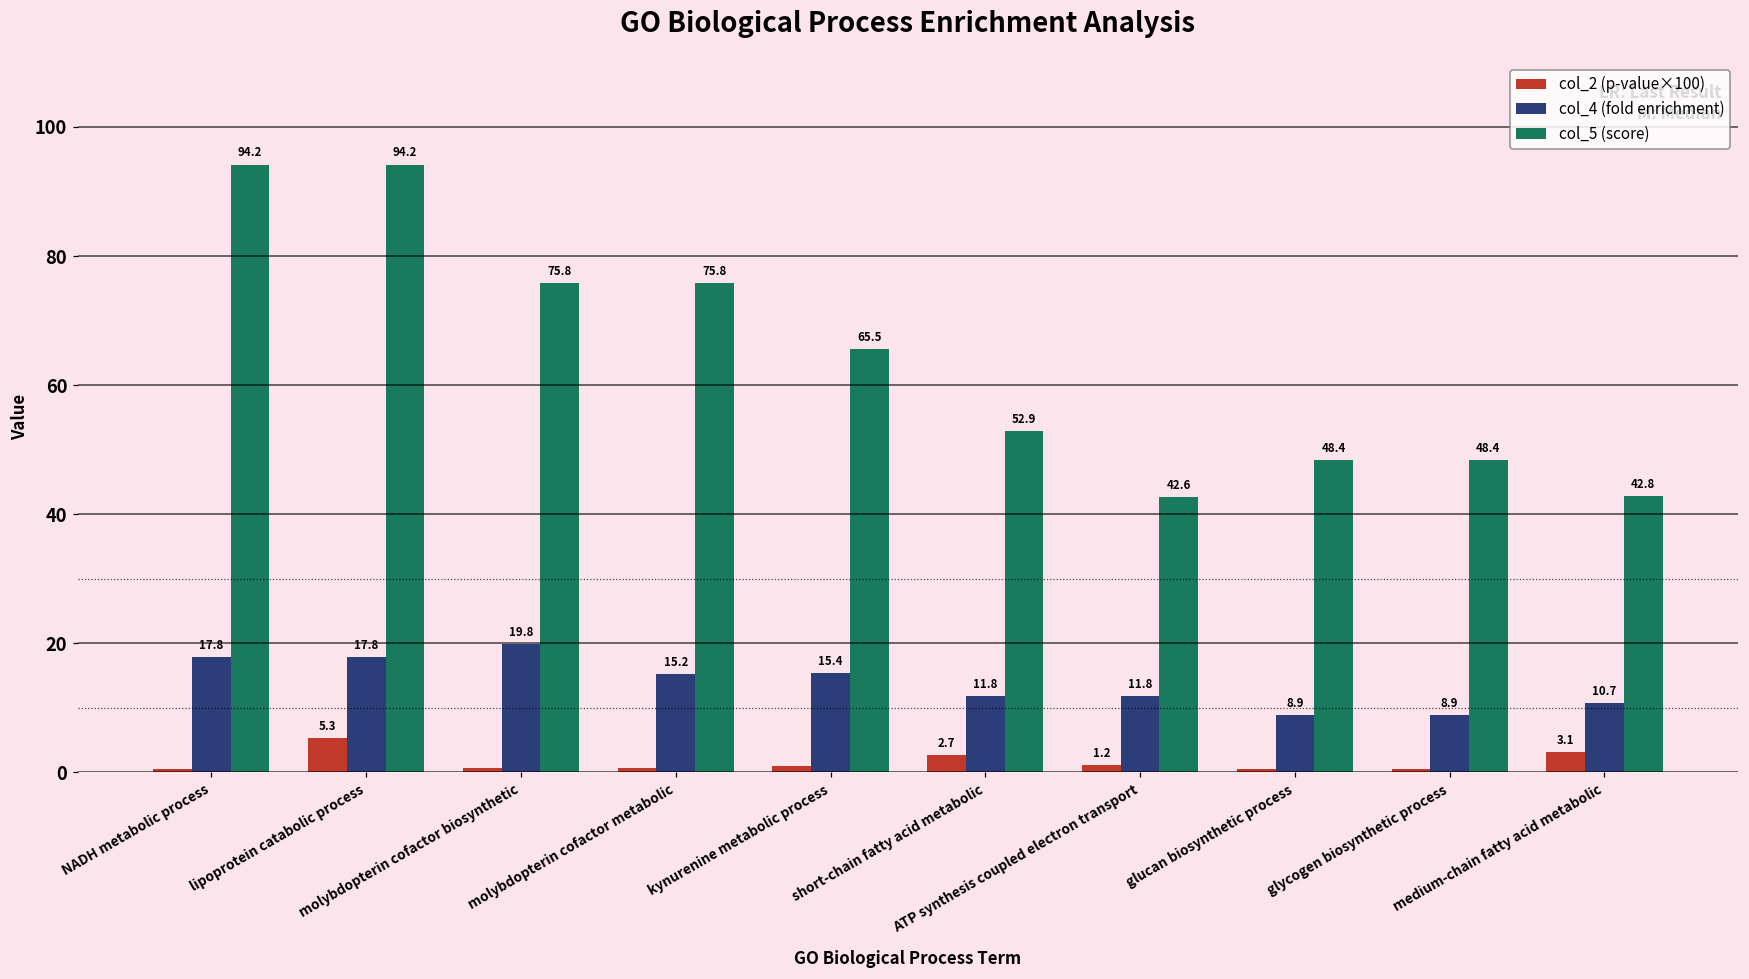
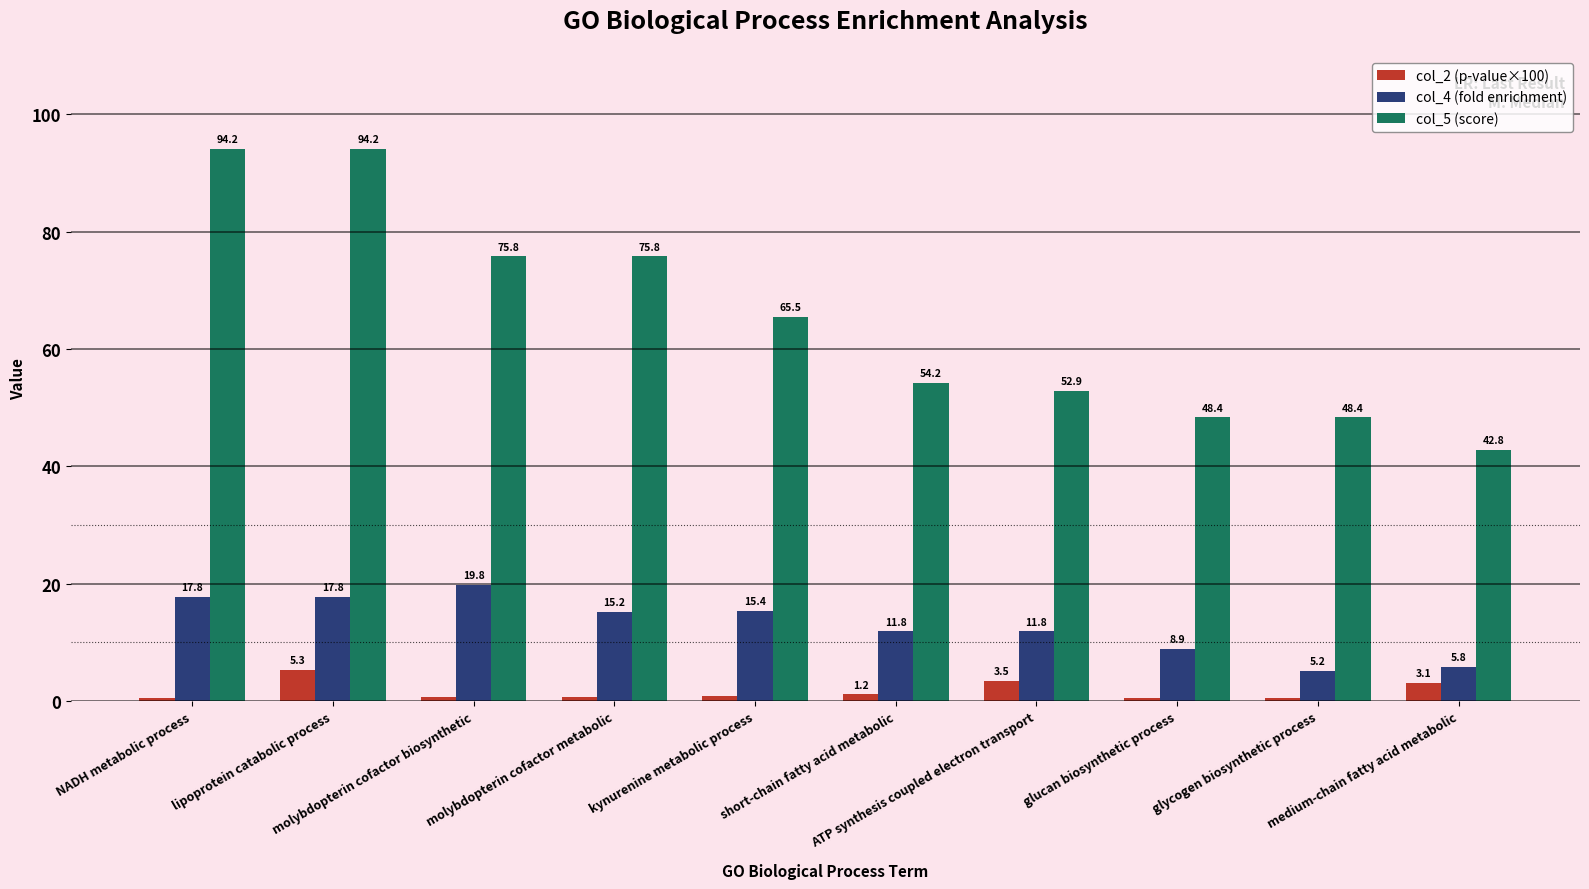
  {
    "col_2 (p-value×100)": {
      "lipoprotein catabolic process": 5.3,
-     "short-chain fatty acid metabolic": 2.7,
-     "ATP synthesis coupled electron transport": 1.2,
+     "short-chain fatty acid metabolic": 1.2,
+     "ATP synthesis coupled electron transport": 3.5,
      "medium-chain fatty acid metabolic": 3.1
    },
    "col_4 (fold enrichment)": {
      "NADH metabolic process": 17.8,
      "lipoprotein catabolic process": 17.8,
      "molybdopterin cofactor biosynthetic": 19.8,
      "molybdopterin cofactor metabolic": 15.2,
      "kynurenine metabolic process": 15.4,
      "short-chain fatty acid metabolic": 11.8,
      "ATP synthesis coupled electron transport": 11.8,
      "glucan biosynthetic process": 8.9,
-     "glycogen biosynthetic process": 8.9,
-     "medium-chain fatty acid metabolic": 10.7
+     "glycogen biosynthetic process": 5.2,
+     "medium-chain fatty acid metabolic": 5.8
    },
    "col_5 (score)": {
      "NADH metabolic process": 94.2,
      "lipoprotein catabolic process": 94.2,
      "molybdopterin cofactor biosynthetic": 75.8,
      "molybdopterin cofactor metabolic": 75.8,
      "kynurenine metabolic process": 65.5,
-     "short-chain fatty acid metabolic": 52.9,
-     "ATP synthesis coupled electron transport": 42.6,
+     "short-chain fatty acid metabolic": 54.2,
+     "ATP synthesis coupled electron transport": 52.9,
      "glucan biosynthetic process": 48.4,
      "glycogen biosynthetic process": 48.4,
      "medium-chain fatty acid metabolic": 42.8
    }
  }
